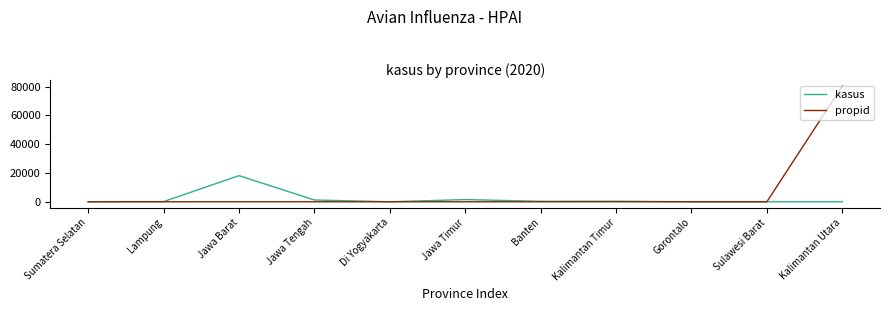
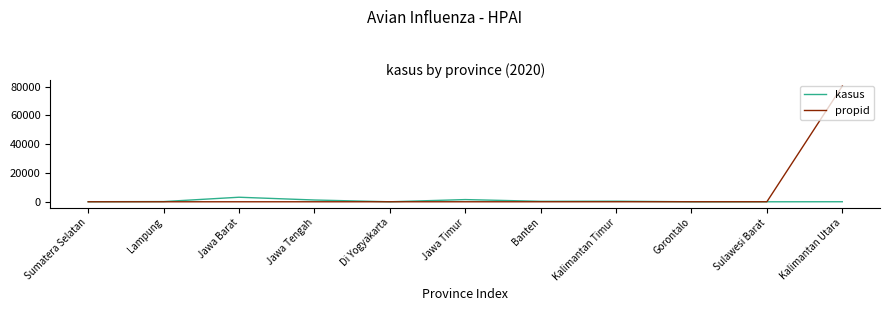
  {
    "kasus": {
-     "Jawa Barat": 18000,
+     "Jawa Barat": 3000,
      "Kalimantan Utara": 0
    },
    "propid": {
      "Jawa Barat": 0
    }
  }
